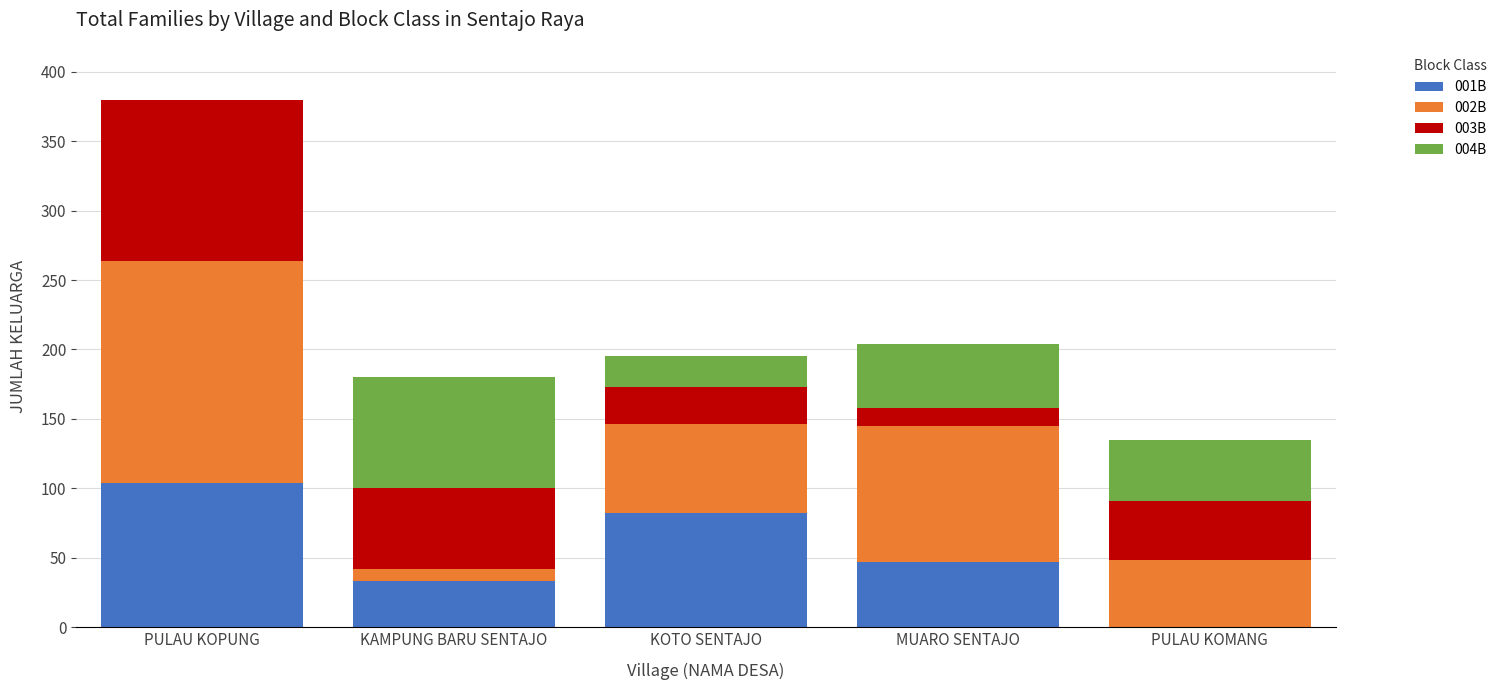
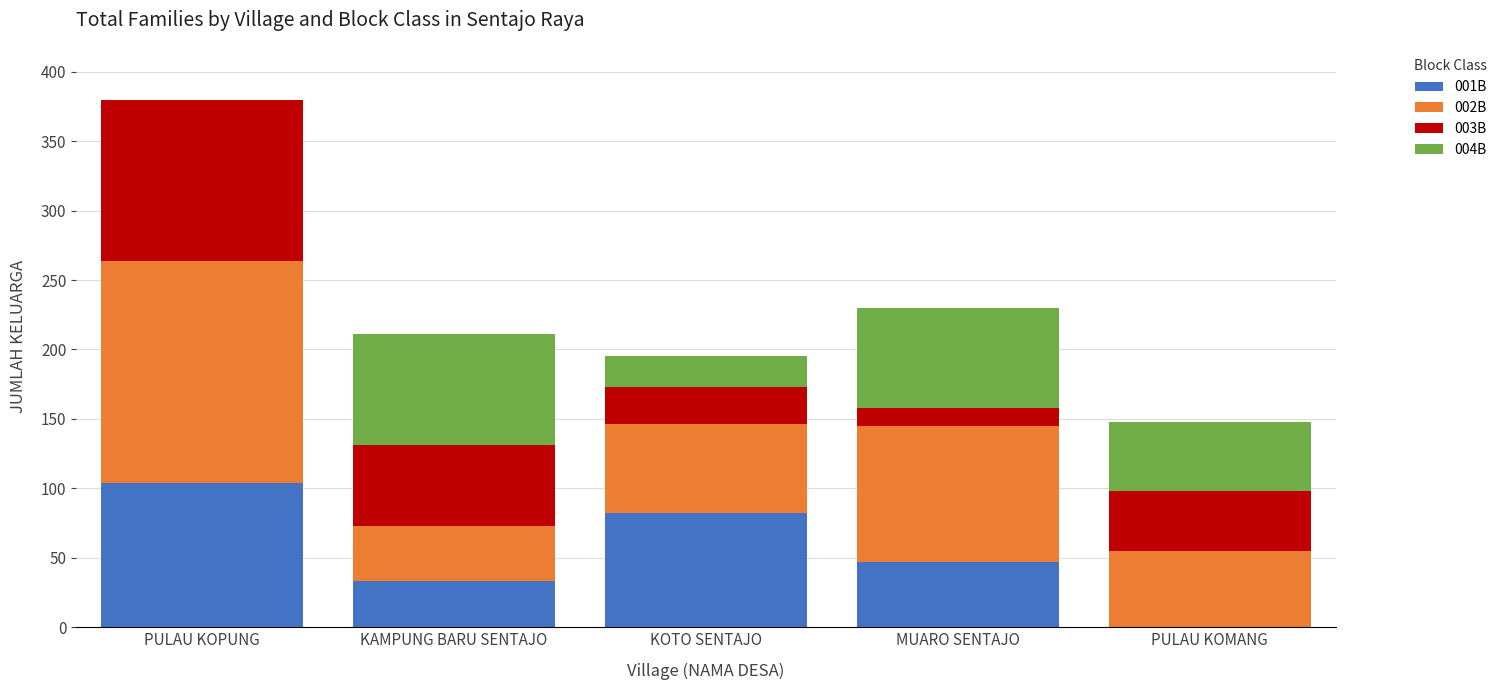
  {
    "001B": {
      "PULAU KOPUNG": 104,
      "KAMPUNG BARU SENTAJO": 33,
      "KOTO SENTAJO": 82,
      "MUARO SENTAJO": 47,
      "PULAU KOMANG": 0
    },
    "002B": {
      "PULAU KOPUNG": 160,
-     "KAMPUNG BARU SENTAJO": 9,
+     "KAMPUNG BARU SENTAJO": 40,
      "KOTO SENTAJO": 64,
      "MUARO SENTAJO": 98,
-     "PULAU KOMANG": 48
+     "PULAU KOMANG": 55
    },
    "003B": {
      "PULAU KOPUNG": 116,
      "KAMPUNG BARU SENTAJO": 58,
      "KOTO SENTAJO": 27,
      "MUARO SENTAJO": 13,
      "PULAU KOMANG": 43
    },
    "004B": {
      "PULAU KOPUNG": 0,
      "KAMPUNG BARU SENTAJO": 80,
      "KOTO SENTAJO": 22,
-     "MUARO SENTAJO": 46,
-     "PULAU KOMANG": 44
+     "MUARO SENTAJO": 72,
+     "PULAU KOMANG": 50
    }
  }
